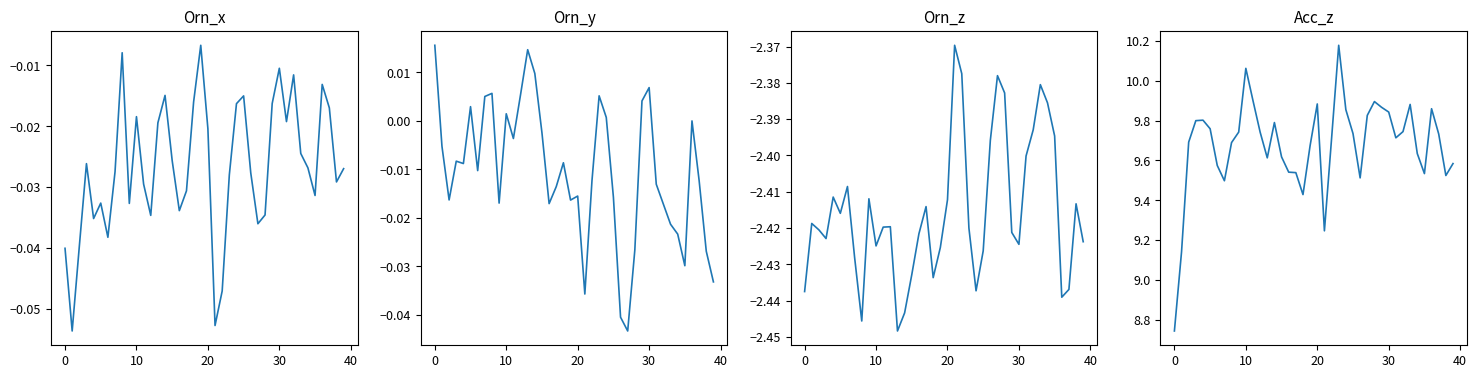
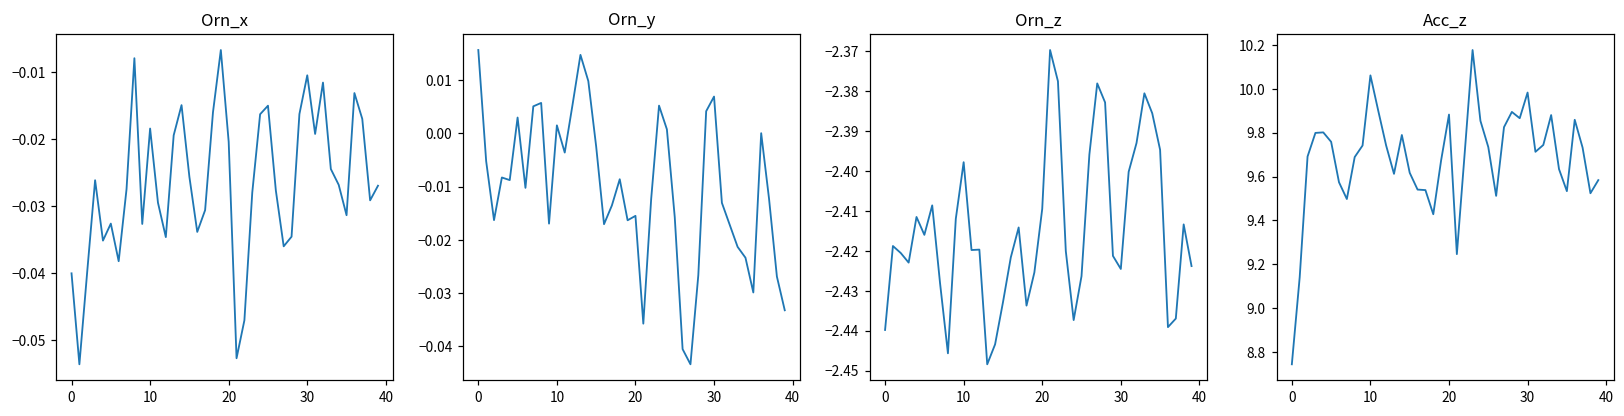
  {
    "Orn_x": {
      "0": -0.040,
      "10": -0.018,
      "20": -0.020,
      "30": -0.010
    },
    "Orn_y": {
      "0": 0.016,
      "10": 0.001,
      "20": -0.016,
      "30": 0.007
    },
    "Orn_z": {
-     "0": -2.438,
-     "10": -2.425,
-     "20": -2.412,
+     "0": -2.440,
+     "10": -2.398,
+     "20": -2.409,
      "30": -2.424
    },
    "Acc_z": {
      "0": 8.74,
      "10": 10.06,
      "20": 9.88,
-     "30": 9.84
+     "30": 9.98
    }
  }
